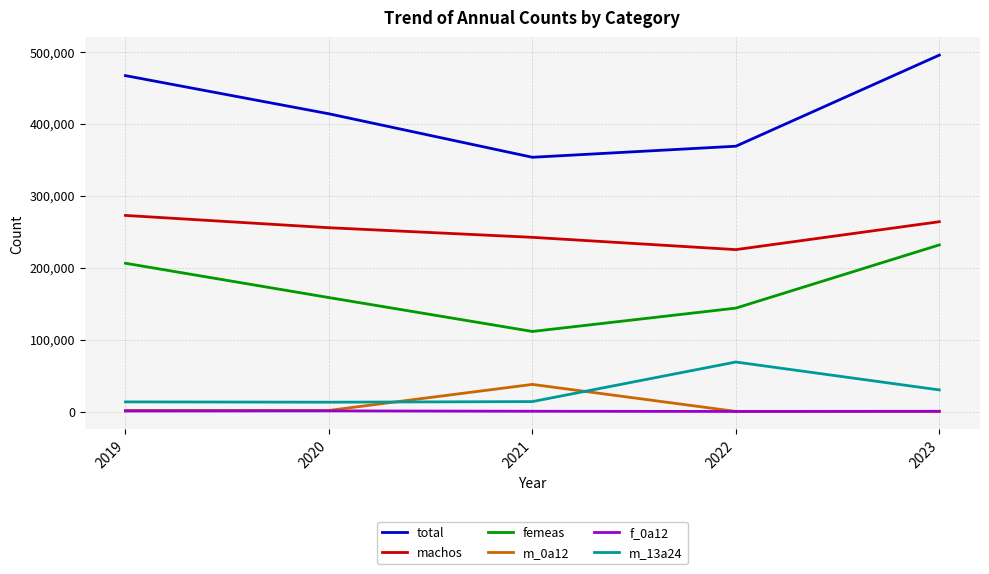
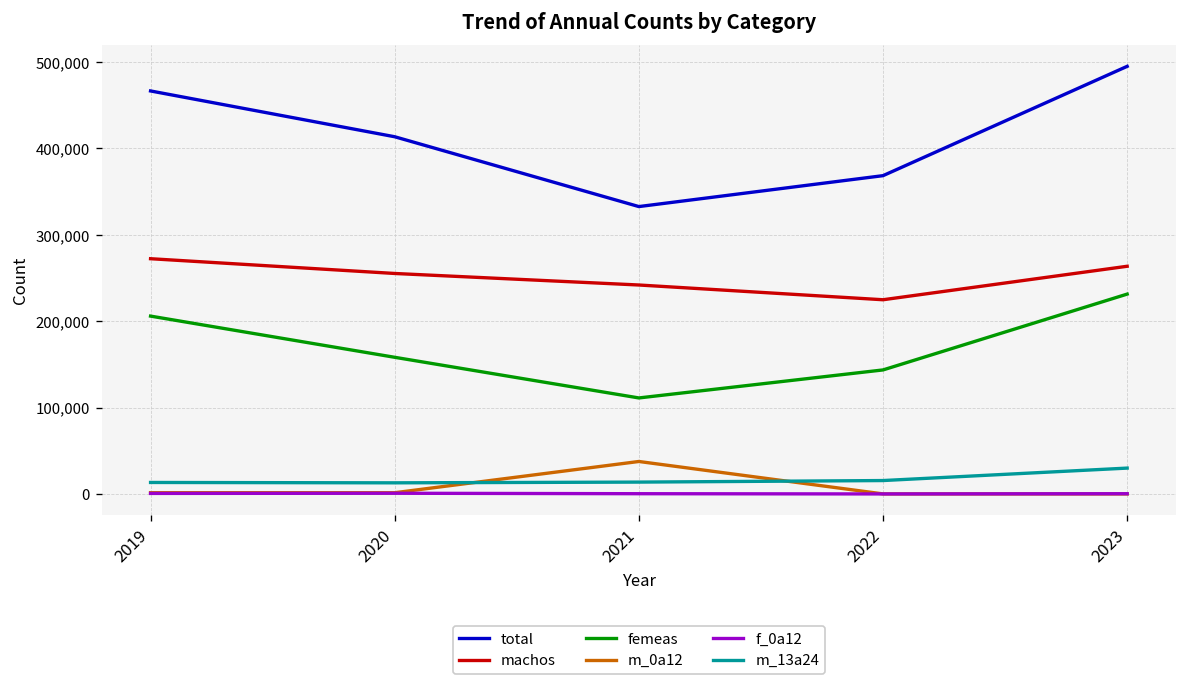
  {
    "total": {
      "2019": "470,000",
      "2020": "410,000",
-     "2021": "350,000",
+     "2021": "330,000",
      "2022": "370,000",
      "2023": "500,000"
    },
    "machos": {
      "2019": "270,000",
      "2020": "260,000",
      "2021": "240,000",
      "2022": "220,000",
      "2023": "260,000"
    },
    "femeas": {
      "2019": "210,000",
      "2020": "160,000",
      "2021": "110,000",
      "2022": "140,000",
      "2023": "230,000"
    },
    "m_0a12": {
      "2021": "40,000"
    },
    "f_0a12": {
      "2021": "0"
    },
    "m_13a24": {
      "2019": "10,000",
      "2020": "10,000",
      "2021": "10,000",
-     "2022": "70,000",
+     "2022": "20,000",
      "2023": "30,000"
    }
  }
